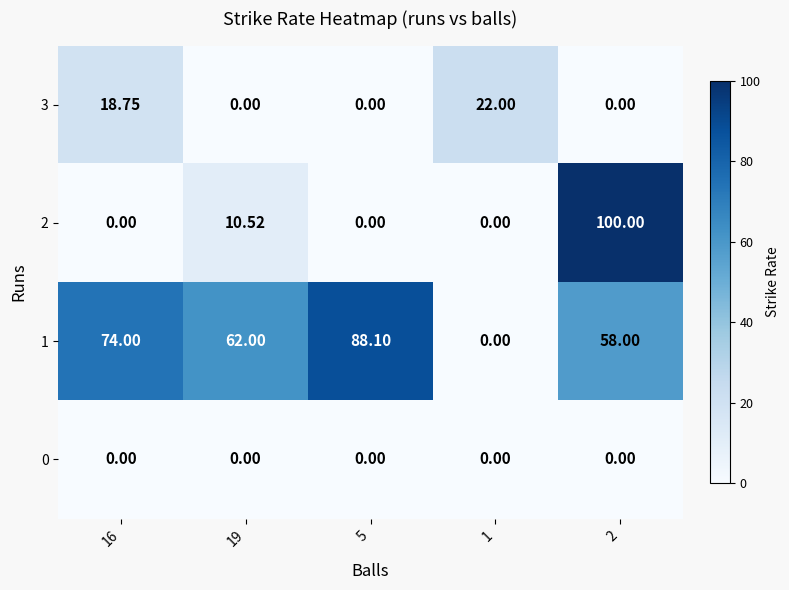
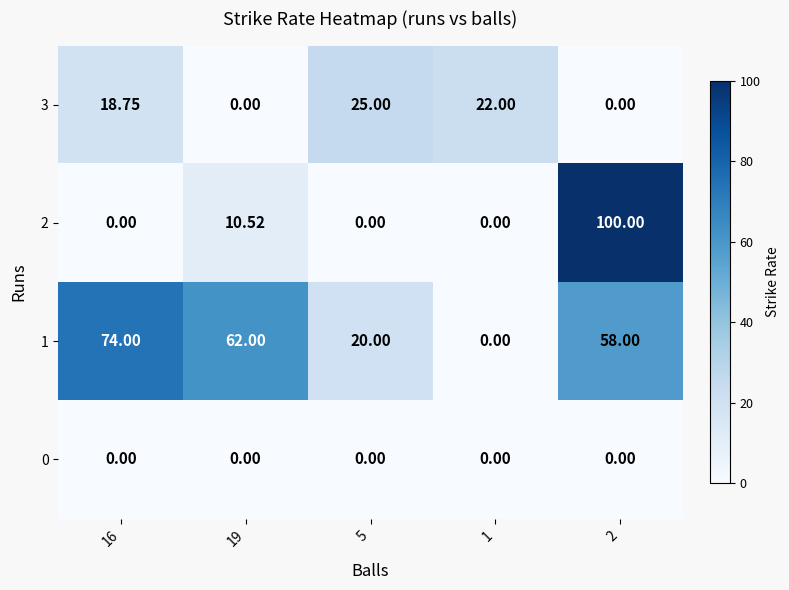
  {
    "3": {
      "16": 18.75,
      "19": 0.00,
-     "5": 0.00,
+     "5": 25.00,
      "1": 22.00,
      "2": 0.00
    },
    "2": {
      "16": 0.00,
      "19": 10.52,
      "5": 0.00,
      "1": 0.00,
      "2": 100.00
    },
    "1": {
      "16": 74.00,
      "19": 62.00,
-     "5": 88.10,
+     "5": 20.00,
      "1": 0.00,
      "2": 58.00
    },
    "0": {
      "16": 0.00,
      "19": 0.00,
      "5": 0.00,
      "1": 0.00,
      "2": 0.00
    }
  }
